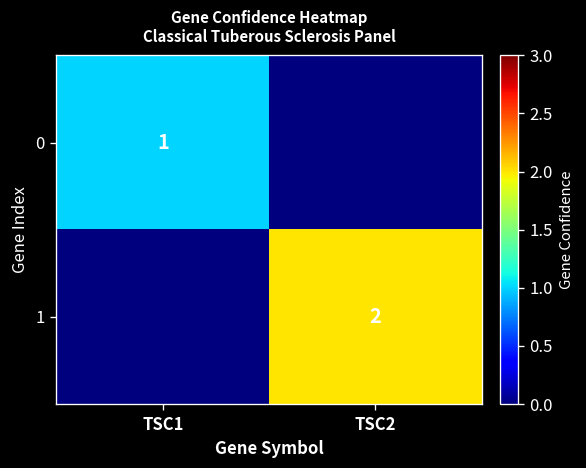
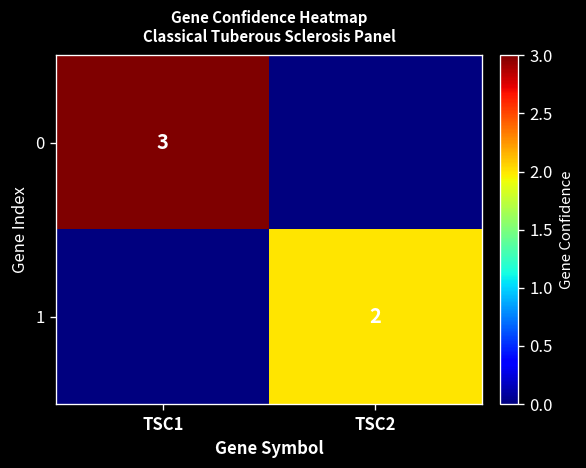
  {
    "0": {
-     "TSC1": 1
+     "TSC1": 3
    },
    "1": {
      "TSC2": 2
    }
  }
